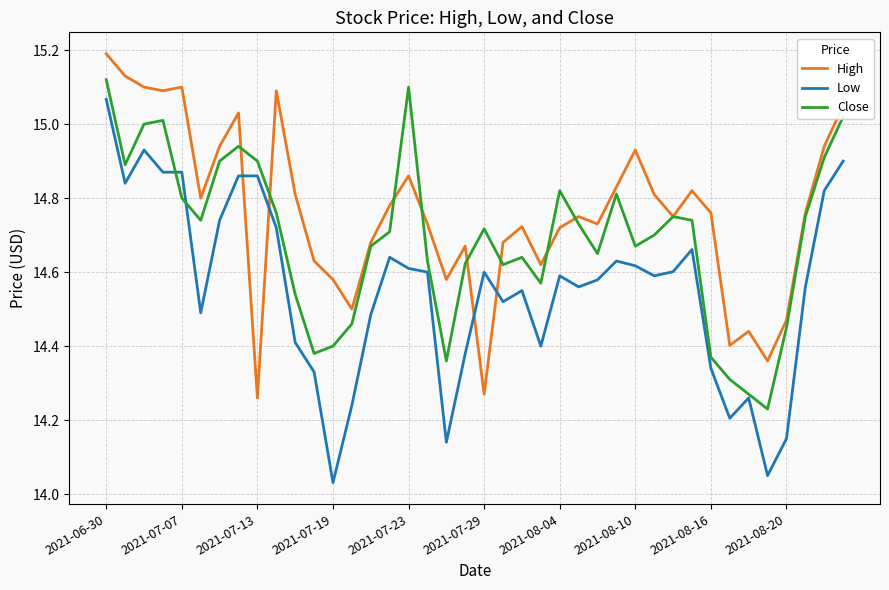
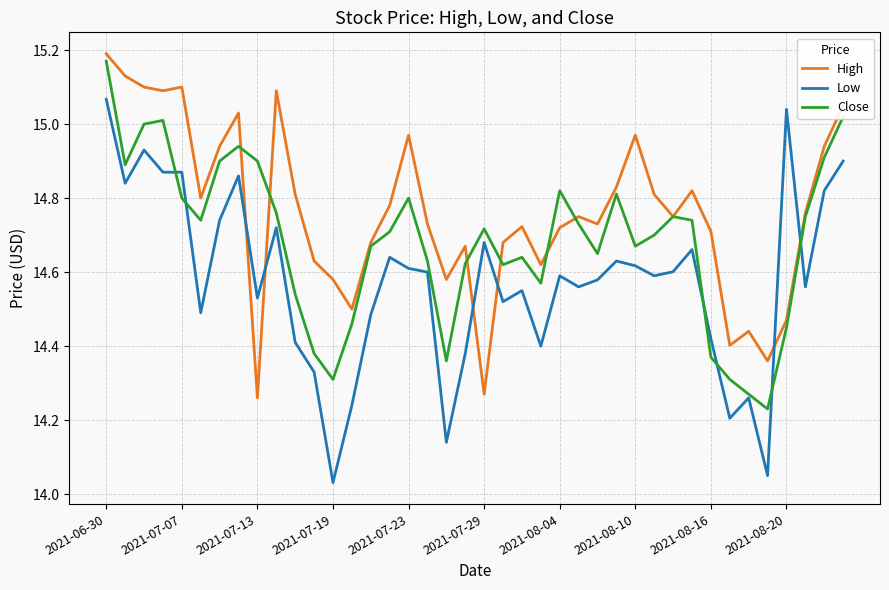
  {
    "High": {
      "2021-06-30": 15.19,
      "2021-07-07": 15.10,
      "2021-07-13": 14.26,
      "2021-07-19": 14.58,
-     "2021-07-23": 14.86,
+     "2021-07-23": 14.97,
      "2021-07-29": 14.27,
      "2021-08-04": 14.72,
-     "2021-08-10": 14.93,
-     "2021-08-16": 14.76,
+     "2021-08-10": 14.97,
+     "2021-08-16": 14.71,
      "2021-08-20": 14.47
    },
    "Low": {
      "2021-06-30": 15.07,
      "2021-07-07": 14.87,
-     "2021-07-13": 14.86,
+     "2021-07-13": 14.53,
      "2021-07-19": 14.03,
      "2021-07-23": 14.61,
-     "2021-07-29": 14.60,
+     "2021-07-29": 14.68,
      "2021-08-04": 14.59,
      "2021-08-10": 14.62,
-     "2021-08-16": 14.34,
-     "2021-08-20": 14.15
+     "2021-08-16": 14.42,
+     "2021-08-20": 15.04
    },
    "Close": {
-     "2021-06-30": 15.12,
+     "2021-06-30": 15.17,
      "2021-07-07": 14.80,
      "2021-07-13": 14.90,
-     "2021-07-19": 14.40,
-     "2021-07-23": 15.1,
+     "2021-07-19": 14.31,
+     "2021-07-23": 14.8,
      "2021-07-29": 14.72,
      "2021-08-04": 14.82,
      "2021-08-10": 14.67,
      "2021-08-16": 14.37,
      "2021-08-20": 14.45
    }
  }
